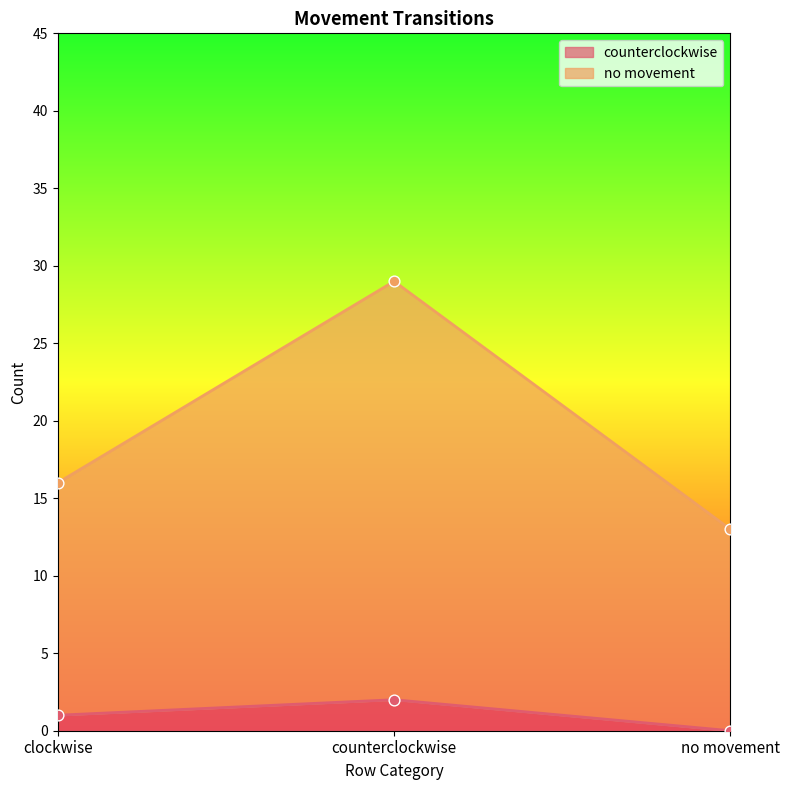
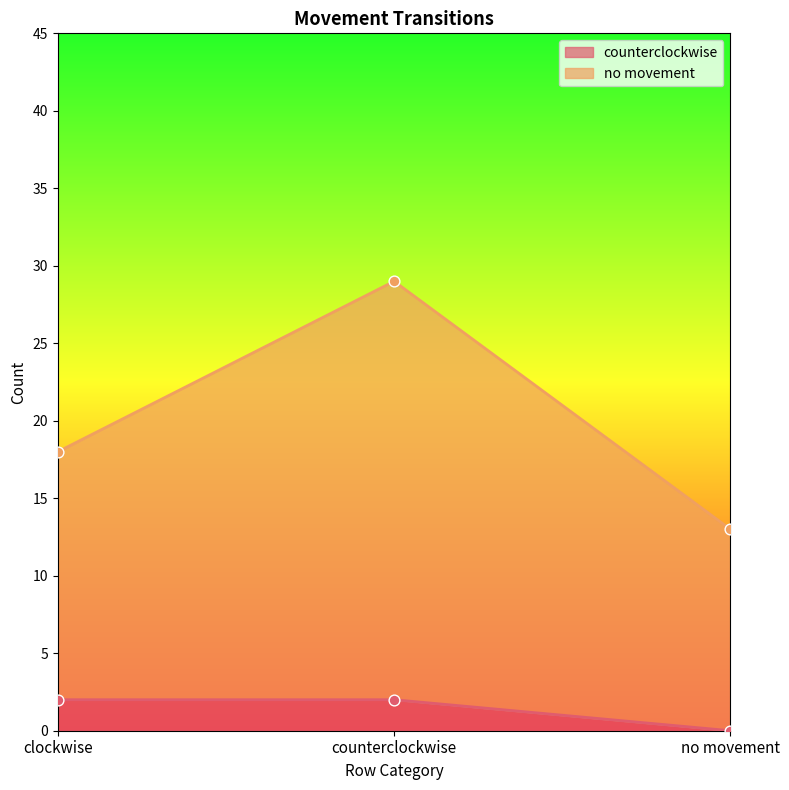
  {
    "counterclockwise": {
-     "clockwise": 1,
+     "clockwise": 2,
      "counterclockwise": 2,
      "no movement": 0
    },
    "no movement": {
-     "clockwise": 15,
+     "clockwise": 16,
      "counterclockwise": 27,
      "no movement": 13
    }
  }
